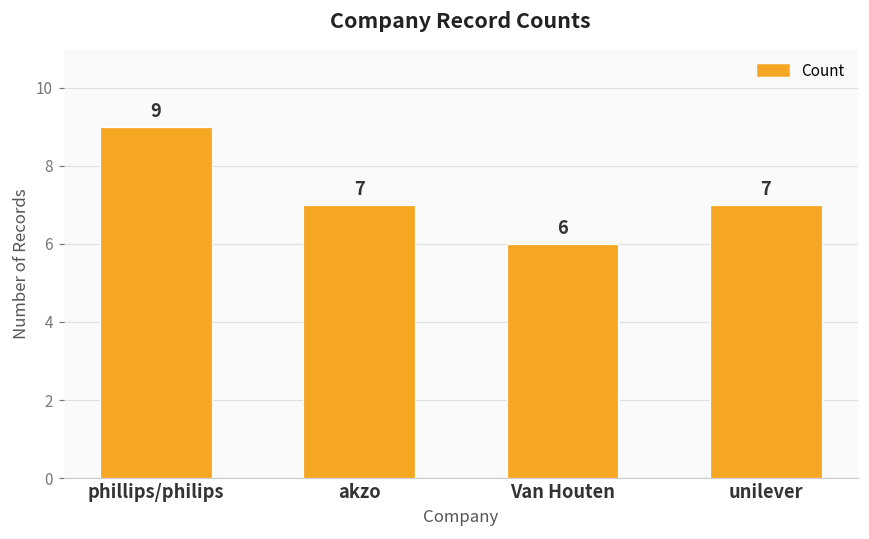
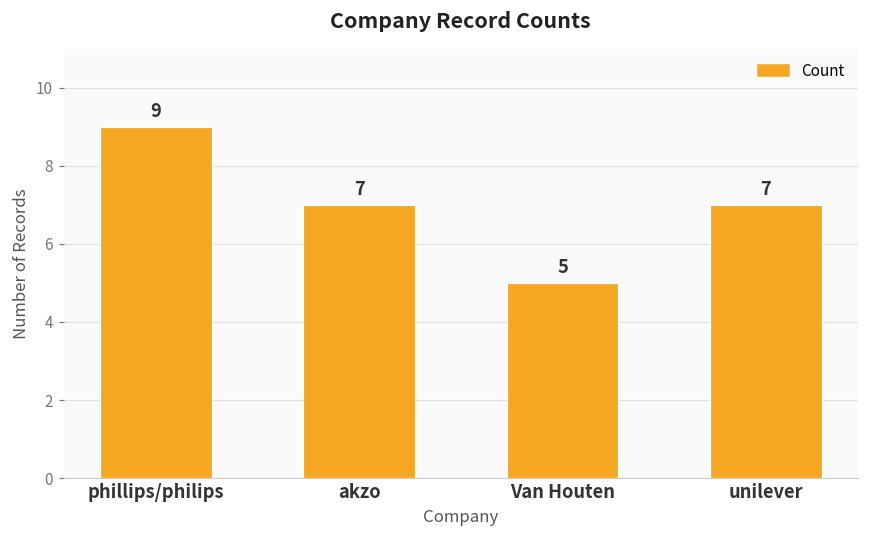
  {
    "phillips/philips": 9,
    "akzo": 7,
-   "Van Houten": 6,
+   "Van Houten": 5,
    "unilever": 7
  }
